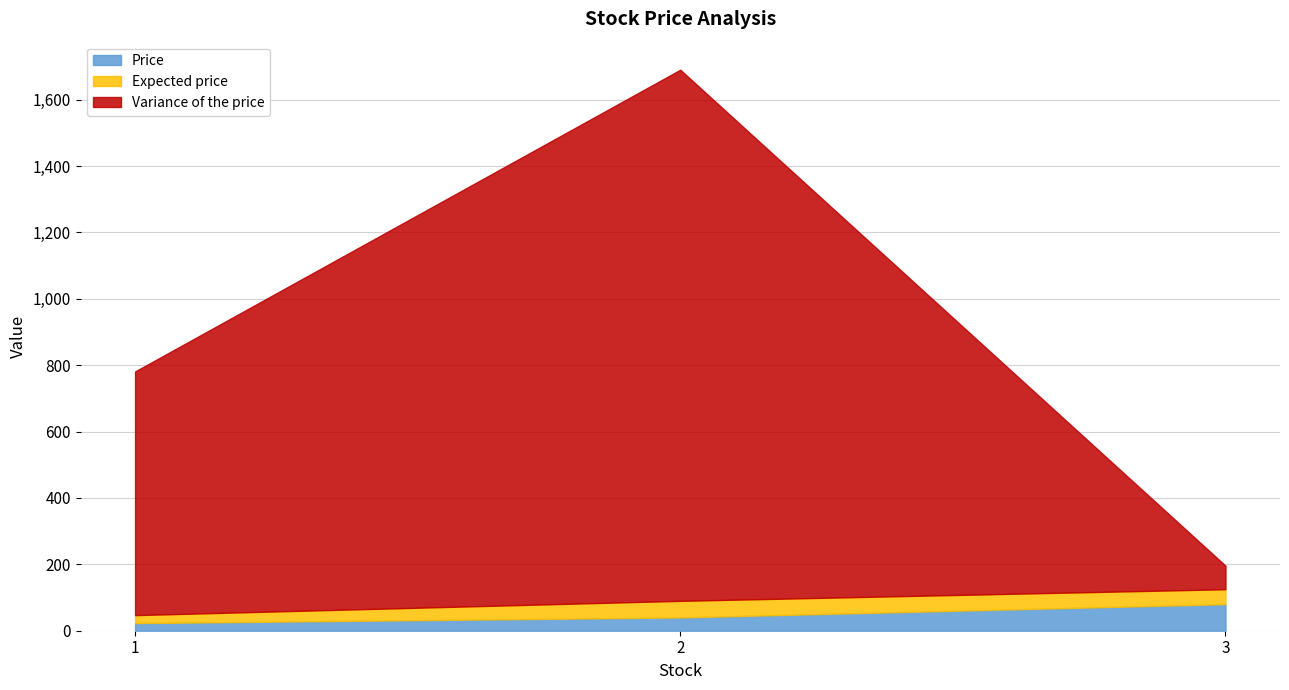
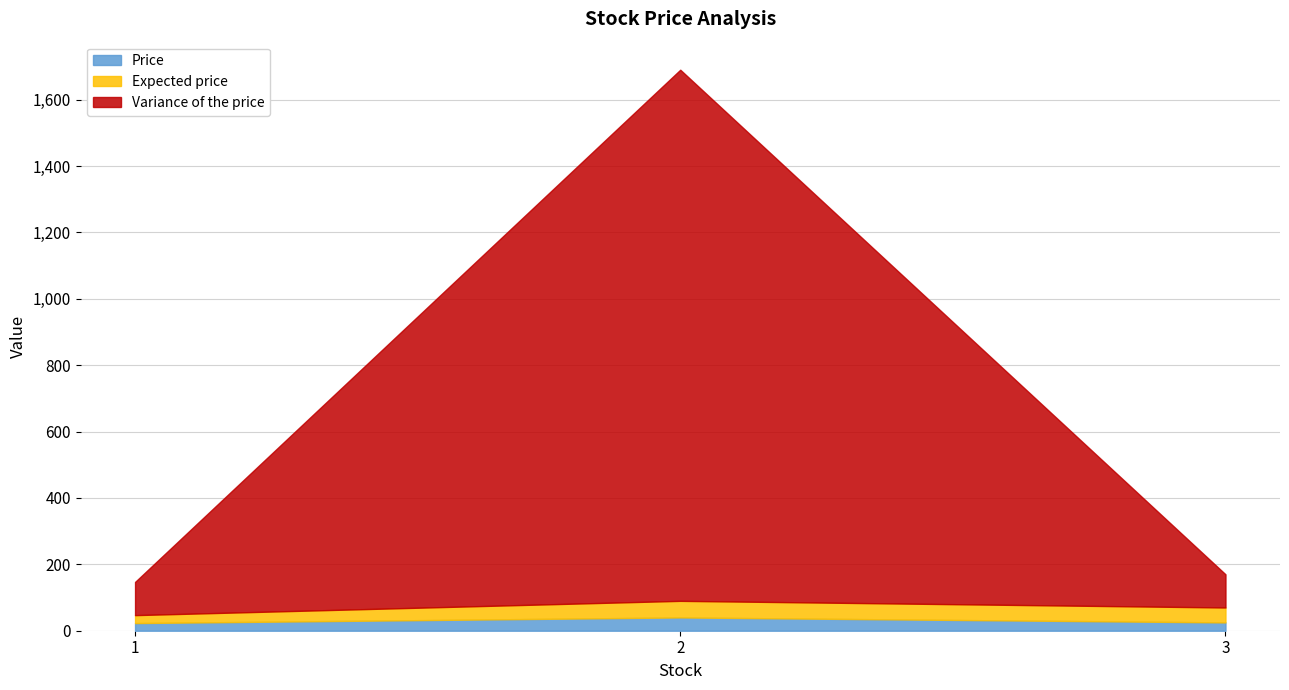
  {
    "Price": {
      "1": "20",
      "2": "40",
-     "3": "80"
+     "3": "30"
    },
    "Expected price": {
      "1": "20",
      "2": "50",
      "3": "50"
    },
    "Variance of the price": {
-     "1": "730",
+     "1": "100",
      "2": "1,600",
-     "3": "70"
+     "3": "100"
    }
  }
